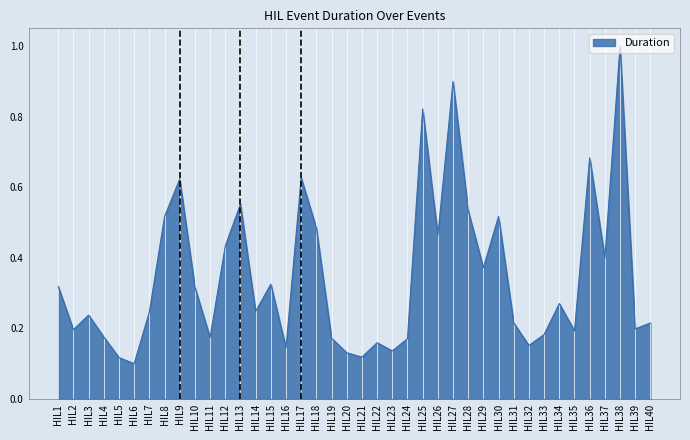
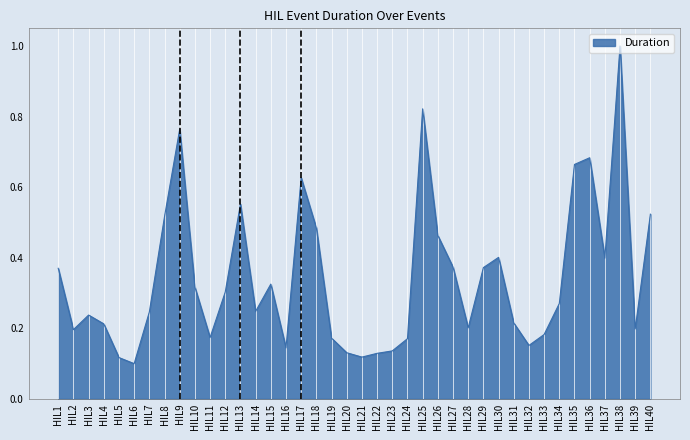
  {
-   "HIL1": 0.32,
+   "HIL1": 0.37,
    "HIL2": 0.20,
    "HIL3": 0.24,
-   "HIL4": 0.18,
+   "HIL4": 0.21,
    "HIL5": 0.12,
    "HIL6": 0.10,
    "HIL7": 0.25,
    "HIL8": 0.52,
-   "HIL9": 0.62,
+   "HIL9": 0.76,
    "HIL10": 0.32,
    "HIL11": 0.17,
-   "HIL12": 0.43,
+   "HIL12": 0.30,
    "HIL13": 0.55,
    "HIL14": 0.25,
    "HIL15": 0.33,
    "HIL16": 0.14,
    "HIL17": 0.63,
    "HIL18": 0.48,
    "HIL19": 0.17,
    "HIL20": 0.13,
    "HIL21": 0.12,
-   "HIL22": 0.16,
+   "HIL22": 0.13,
    "HIL23": 0.14,
    "HIL24": 0.17,
    "HIL25": 0.82,
    "HIL26": 0.46,
-   "HIL27": 0.90,
-   "HIL28": 0.53,
+   "HIL27": 0.37,
+   "HIL28": 0.20,
    "HIL29": 0.37,
-   "HIL30": 0.52,
+   "HIL30": 0.40,
    "HIL31": 0.22,
    "HIL32": 0.15,
    "HIL33": 0.18,
    "HIL34": 0.27,
-   "HIL35": 0.19,
+   "HIL35": 0.66,
    "HIL36": 0.68,
    "HIL37": 0.40,
    "HIL39": 0.20,
-   "HIL40": 0.22
+   "HIL40": 0.52
  }
